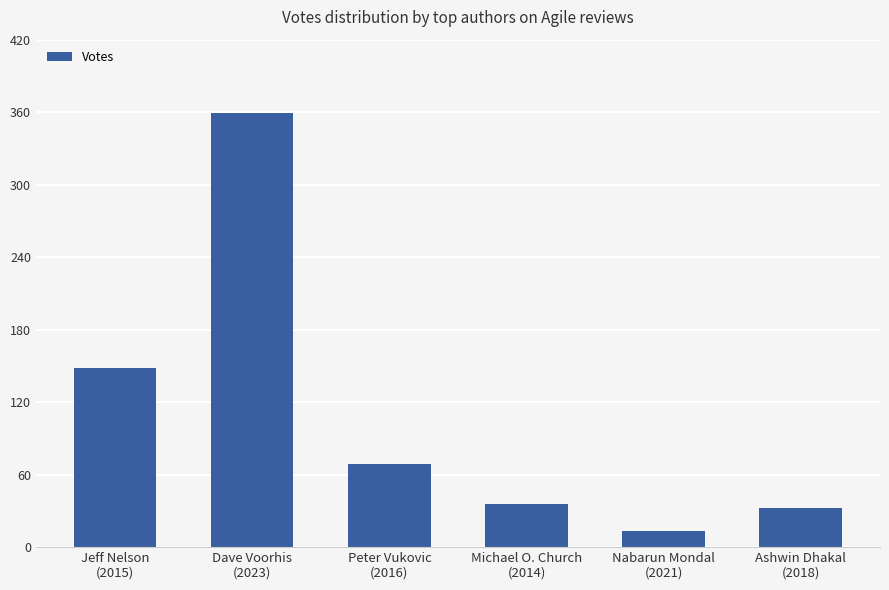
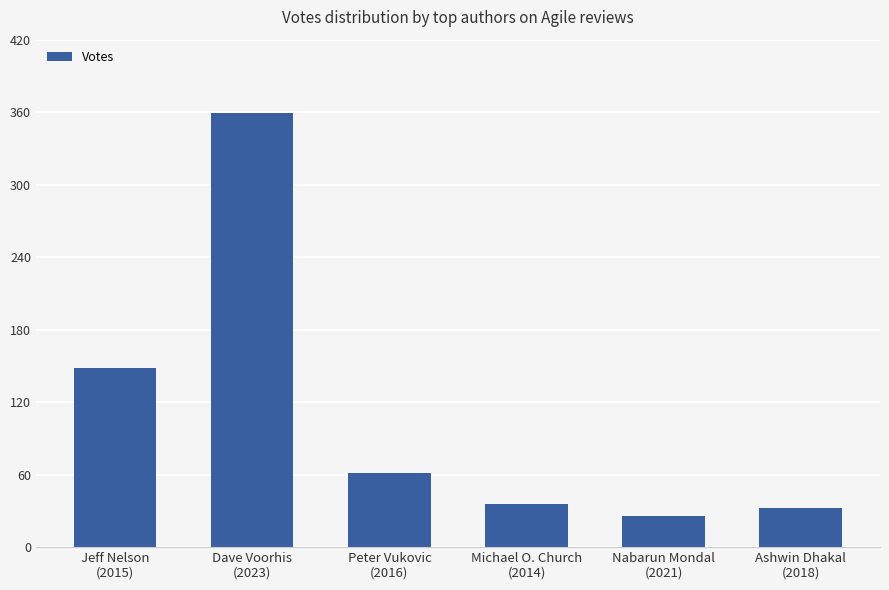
  {
    "Jeff Nelson (2015)": 148,
    "Dave Voorhis (2023)": 359,
-   "Peter Vukovic (2016)": 69,
+   "Peter Vukovic (2016)": 61,
    "Michael O. Church (2014)": 36,
-   "Nabarun Mondal (2021)": 13,
+   "Nabarun Mondal (2021)": 26,
    "Ashwin Dhakal (2018)": 32
  }
